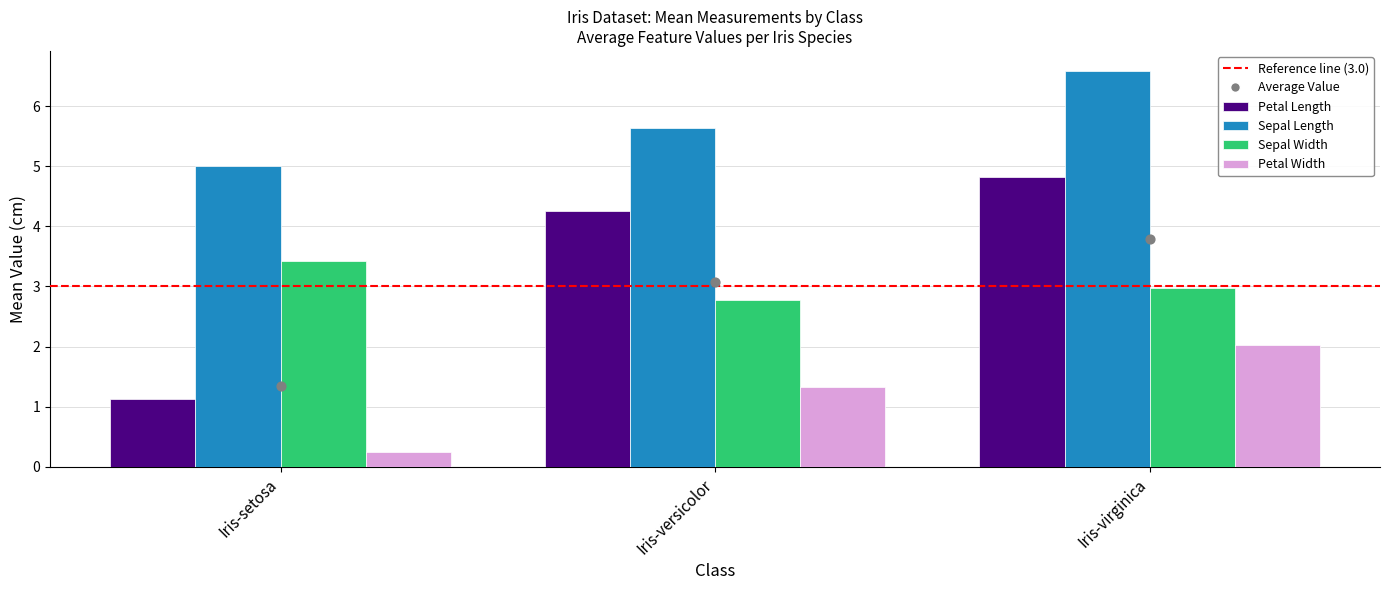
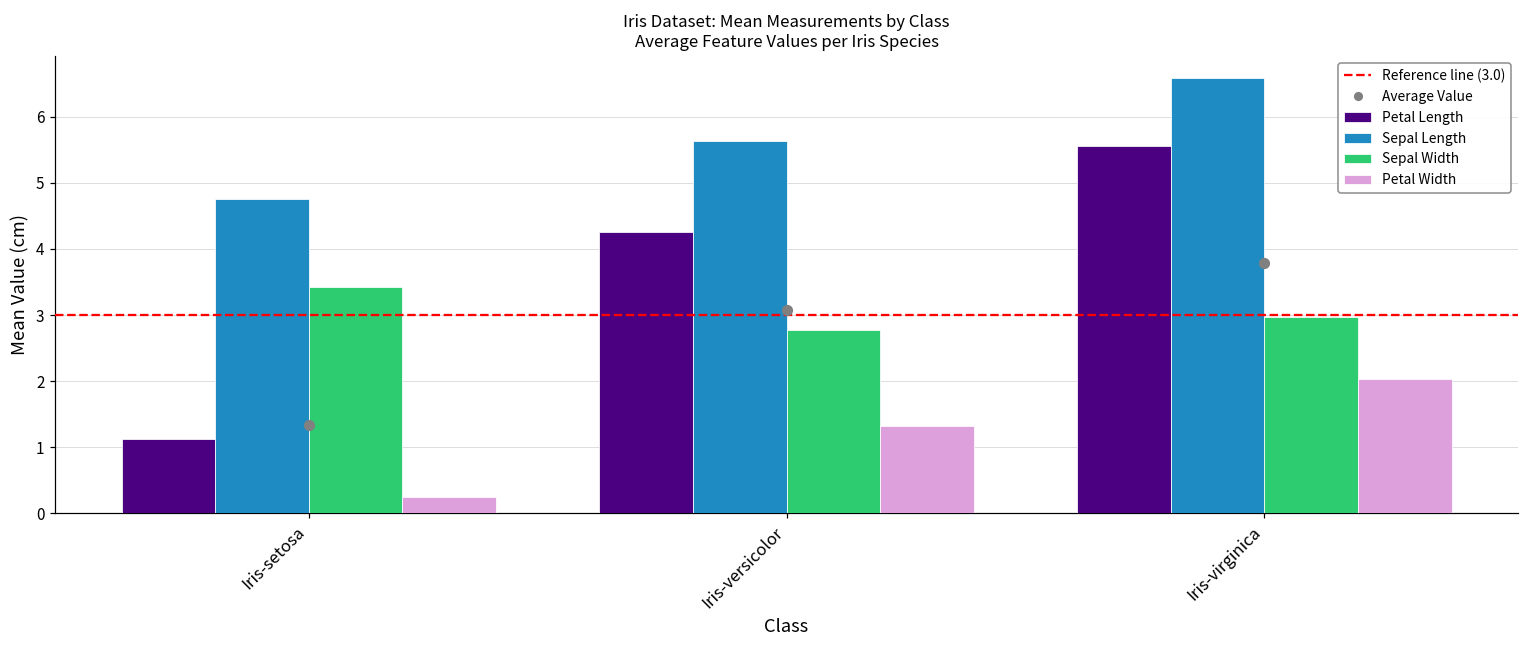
  {
    "Petal Length": {
      "Iris-setosa": 1.1,
      "Iris-versicolor": 4.3,
-     "Iris-virginica": 4.8
+     "Iris-virginica": 5.6
    },
    "Sepal Length": {
-     "Iris-setosa": 5.0,
+     "Iris-setosa": 4.8,
      "Iris-versicolor": 5.6,
      "Iris-virginica": 6.6
    },
    "Sepal Width": {
      "Iris-setosa": 3.4,
      "Iris-versicolor": 2.8,
      "Iris-virginica": 3.0
    },
    "Petal Width": {
      "Iris-setosa": 0.2,
      "Iris-versicolor": 1.3,
      "Iris-virginica": 2.0
    }
  }
